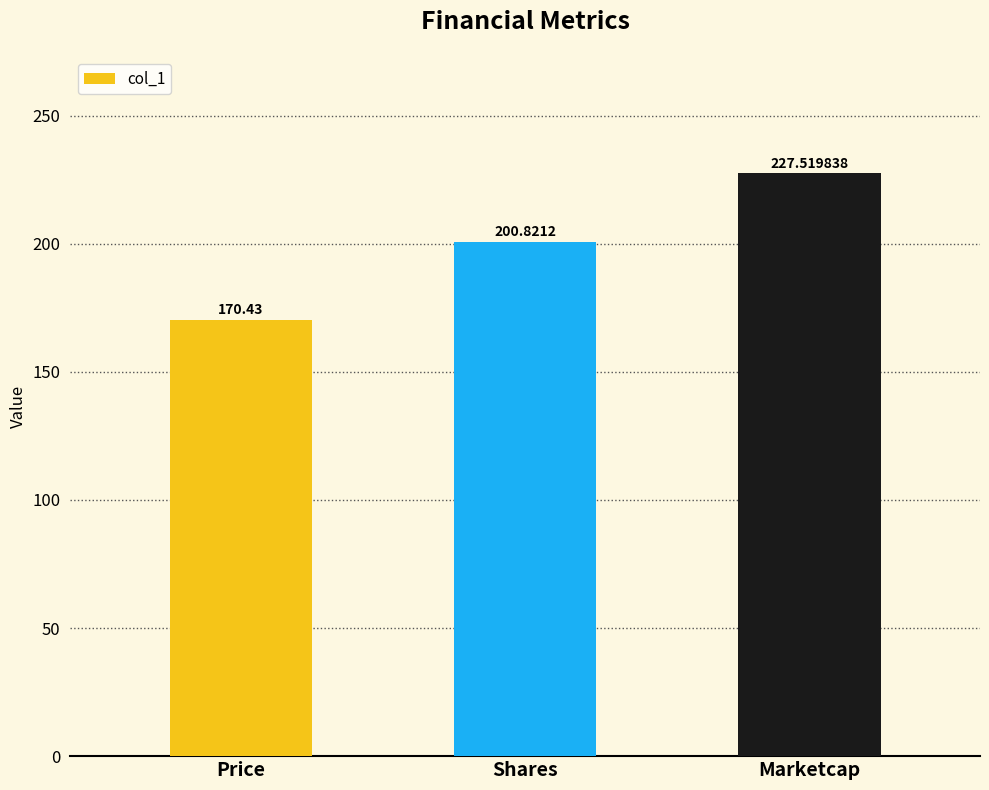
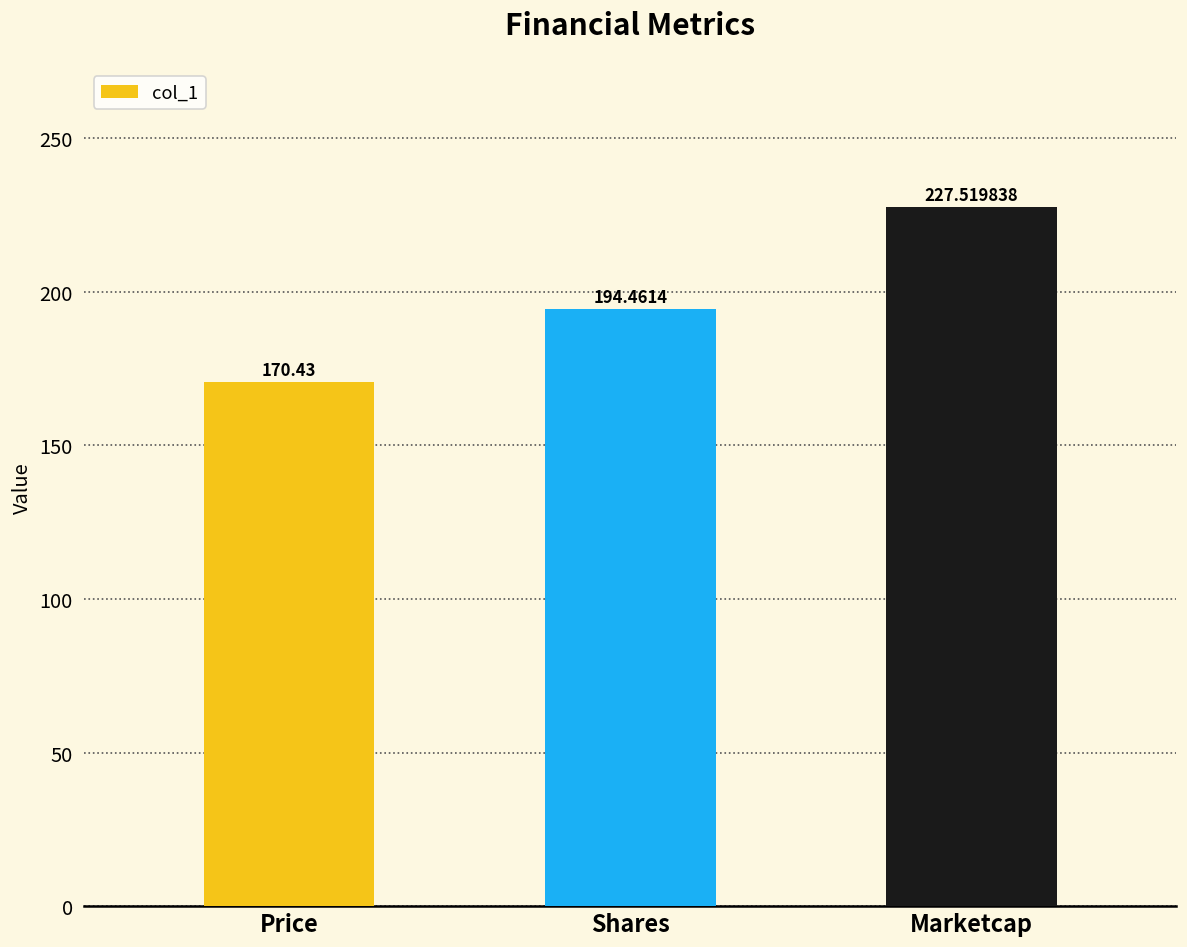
  {
    "Price": 170.43,
-   "Shares": 200.8212,
+   "Shares": 194.4614,
    "Marketcap": 227.519838
  }
